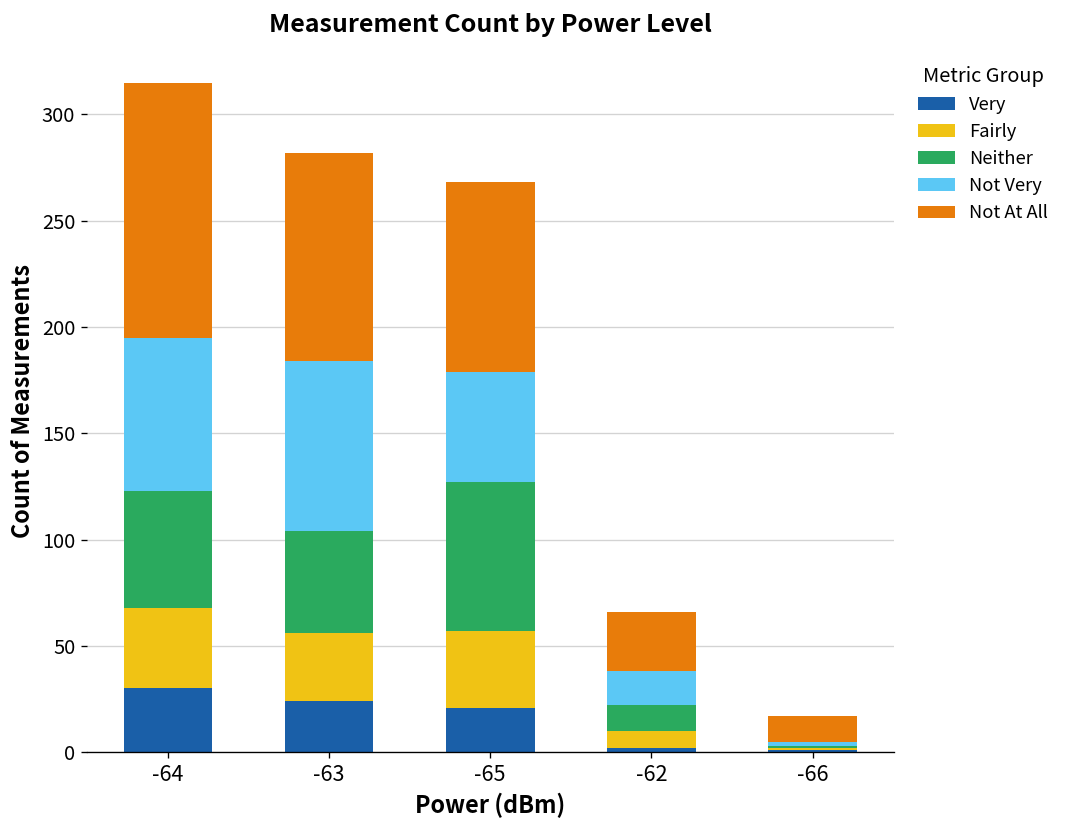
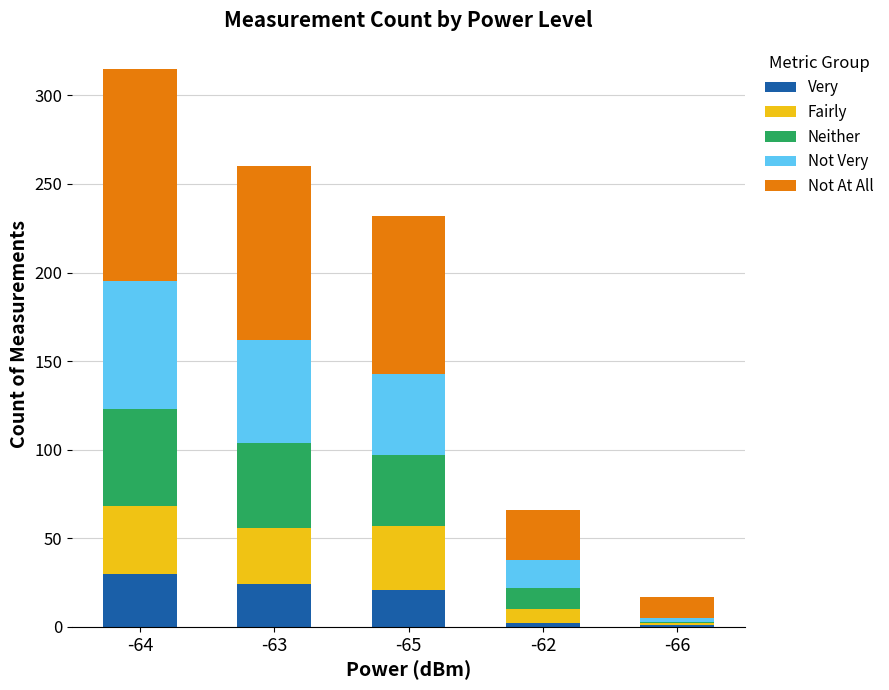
  {
    "Very": {
      "-64": 30,
      "-63": 24,
      "-65": 21,
      "-62": 2
    },
    "Fairly": {
      "-64": 38,
      "-63": 32,
      "-65": 36,
      "-62": 8
    },
    "Neither": {
      "-64": 55,
      "-63": 48,
-     "-65": 70,
+     "-65": 40,
      "-62": 12
    },
    "Not Very": {
      "-64": 72,
-     "-63": 80,
-     "-65": 52,
+     "-63": 58,
+     "-65": 46,
      "-62": 16,
      "-66": 2
    },
    "Not At All": {
      "-64": 120,
      "-63": 98,
      "-65": 89,
      "-62": 28,
      "-66": 12
    }
  }
